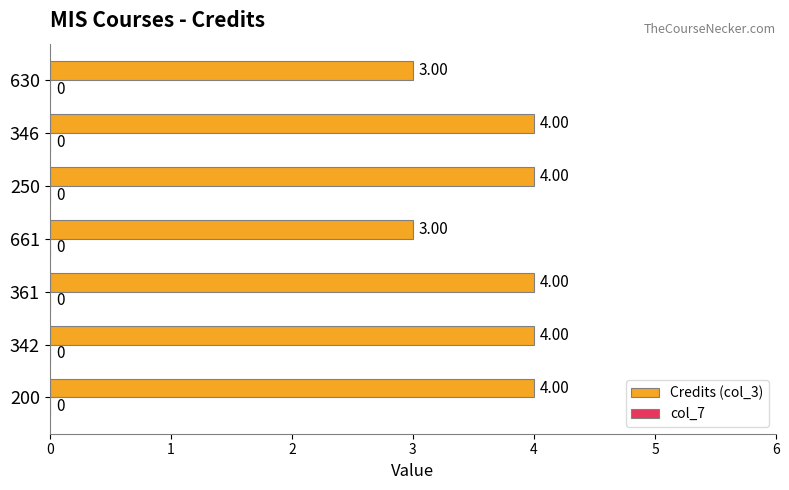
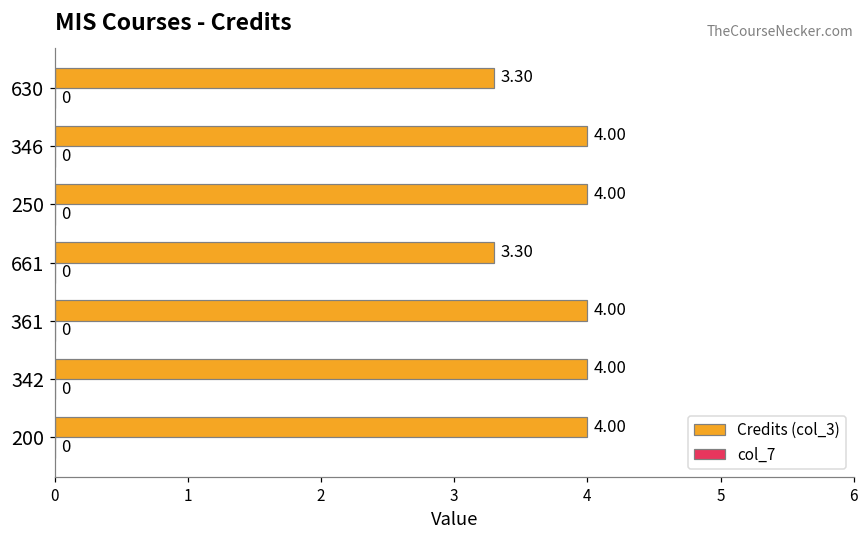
  {
    "Credits (col_3)": {
-     "630": 3.00,
+     "630": 3.30,
      "346": 4.00,
      "250": 4.00,
-     "661": 3.00,
+     "661": 3.30,
      "361": 4.00,
      "342": 4.00,
      "200": 4.00
    },
    "col_7": {
      "630": 0,
      "346": 0,
      "250": 0,
      "661": 0,
      "361": 0,
      "342": 0,
      "200": 0
    }
  }
